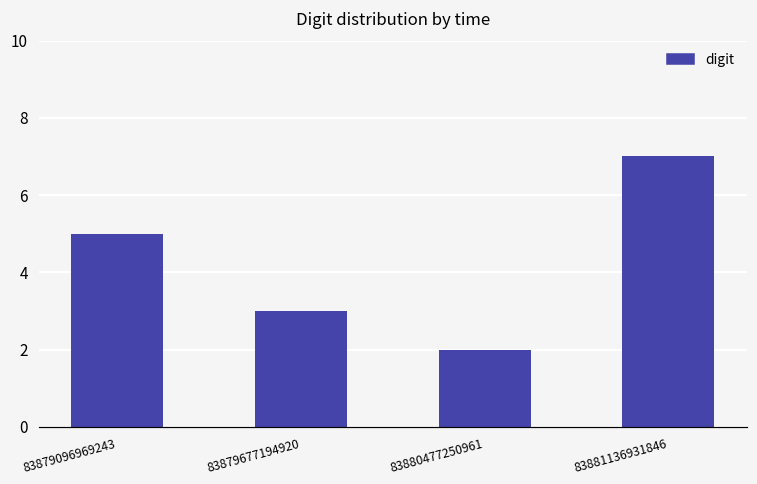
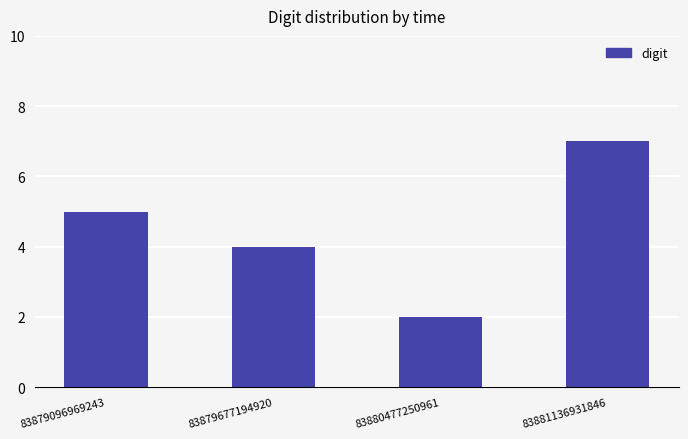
  {
    "83879096969243": 5,
-   "83879677194920": 3,
+   "83879677194920": 4,
    "83880477250961": 2,
    "83881136931846": 7
  }
